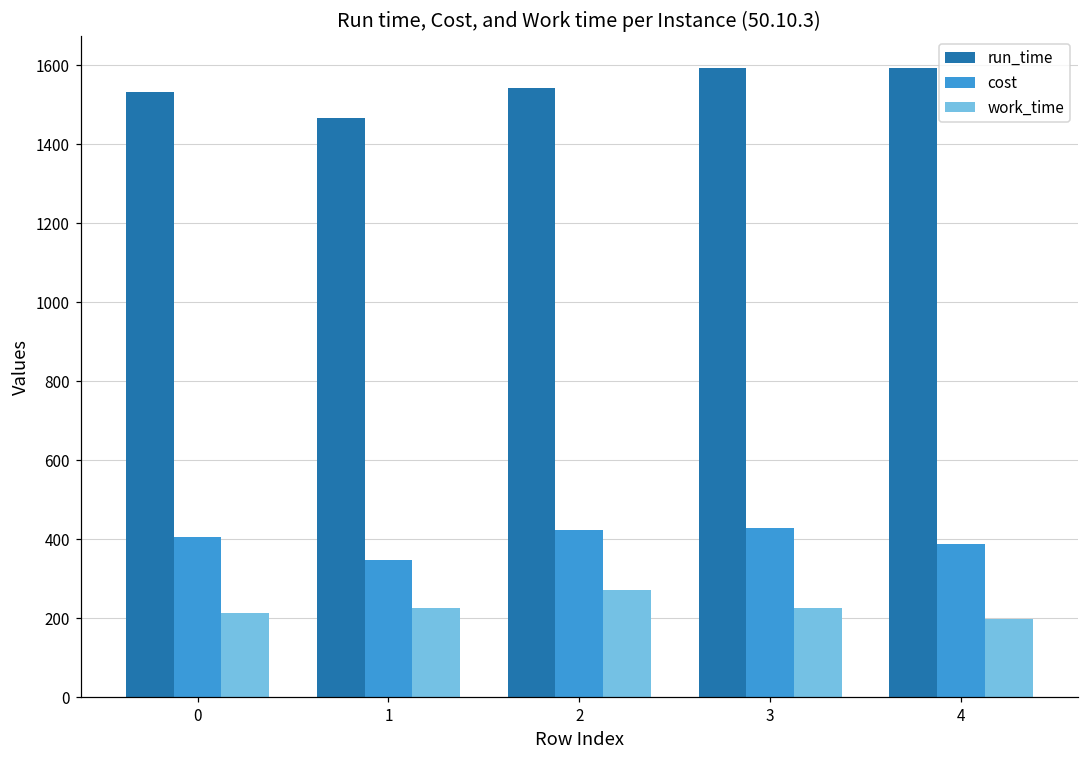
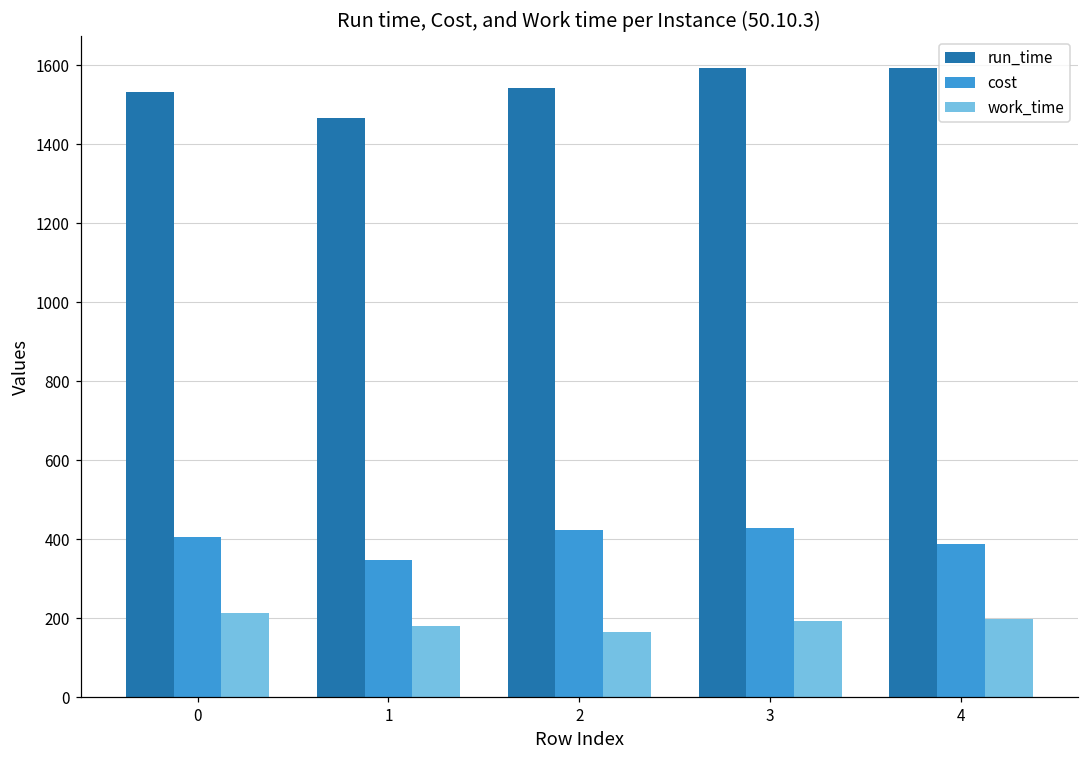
  {
    "run_time": {
      "0": 1530,
      "1": 1470,
      "2": 1540,
      "3": 1590,
      "4": 1590
    },
    "cost": {
      "0": 410,
      "1": 350,
      "2": 420,
      "3": 430,
      "4": 390
    },
    "work_time": {
      "0": 210,
-     "1": 230,
-     "2": 270,
-     "3": 230,
+     "1": 180,
+     "2": 170,
+     "3": 190,
      "4": 200
    }
  }
